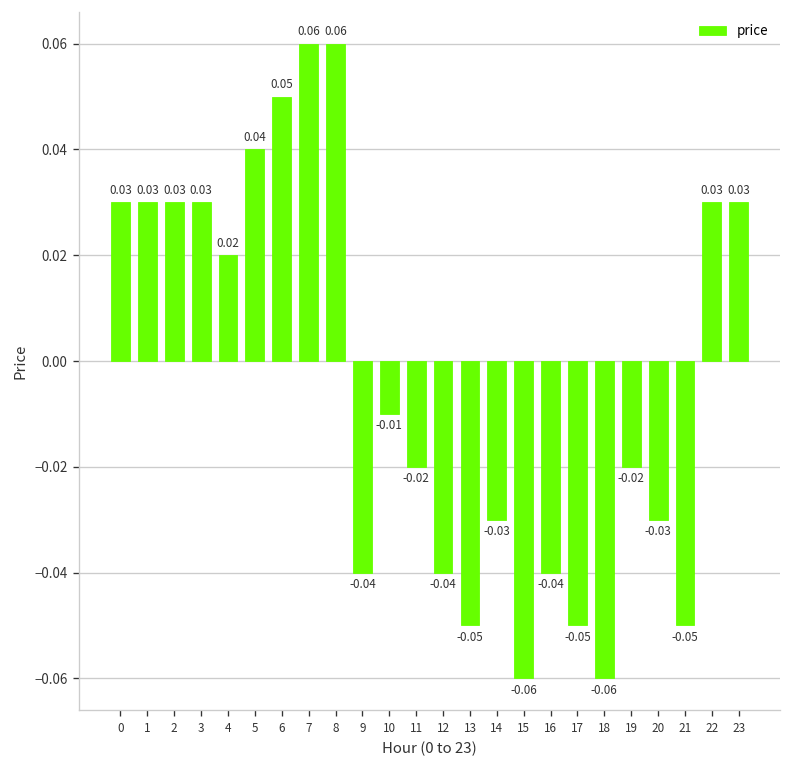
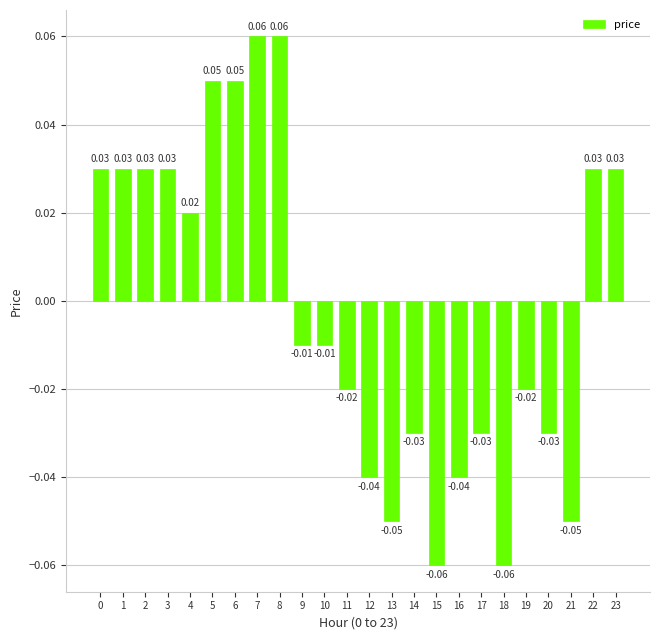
  {
    "0": 0.03,
    "1": 0.03,
    "2": 0.03,
    "3": 0.03,
    "4": 0.02,
-   "5": 0.04,
+   "5": 0.05,
    "6": 0.05,
    "7": 0.06,
    "8": 0.06,
-   "9": -0.04,
+   "9": -0.01,
    "10": -0.01,
    "11": -0.02,
    "12": -0.04,
    "13": -0.05,
    "14": -0.03,
    "15": -0.06,
    "16": -0.04,
-   "17": -0.05,
+   "17": -0.03,
    "18": -0.06,
    "19": -0.02,
    "20": -0.03,
    "21": -0.05,
    "22": 0.03,
    "23": 0.03
  }
